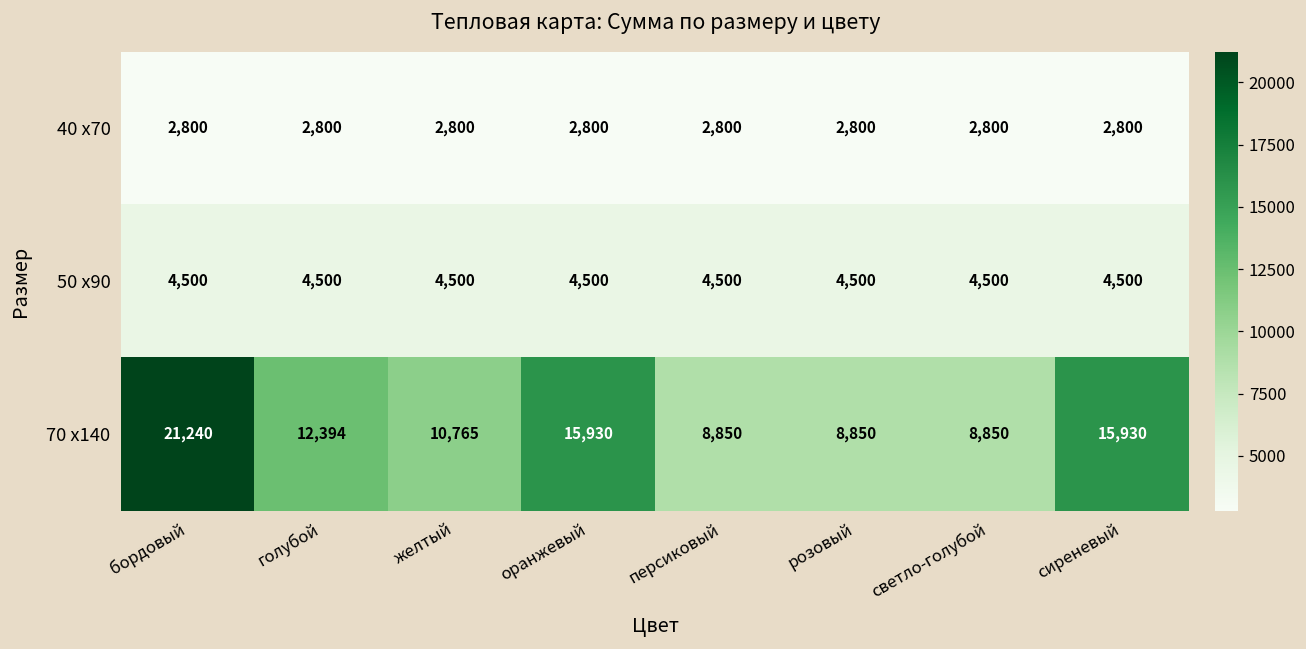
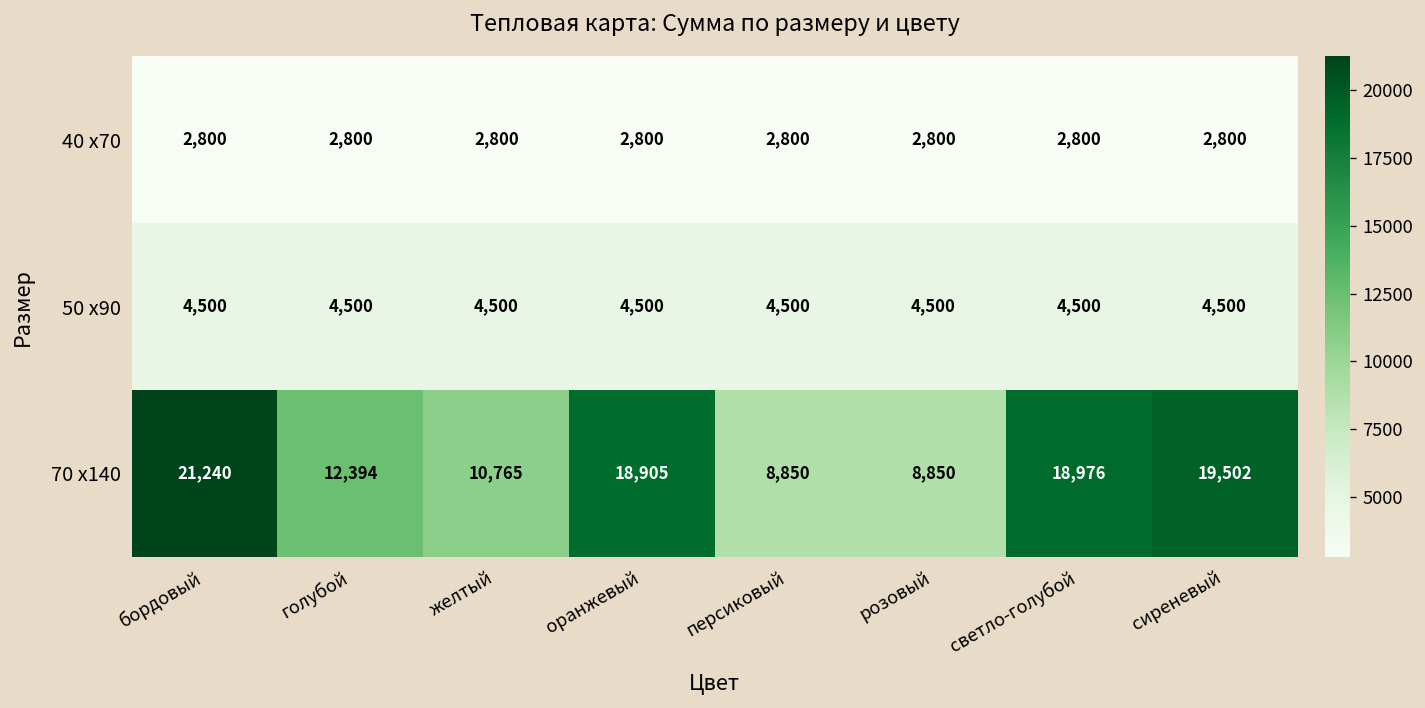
  {
    "40 х70": {
      "бордовый": "2,800",
      "голубой": "2,800",
      "желтый": "2,800",
      "оранжевый": "2,800",
      "персиковый": "2,800",
      "розовый": "2,800",
      "светло-голубой": "2,800",
      "сиреневый": "2,800"
    },
    "50 х90": {
      "бордовый": "4,500",
      "голубой": "4,500",
      "желтый": "4,500",
      "оранжевый": "4,500",
      "персиковый": "4,500",
      "розовый": "4,500",
      "светло-голубой": "4,500",
      "сиреневый": "4,500"
    },
    "70 х140": {
      "бордовый": "21,240",
      "голубой": "12,394",
      "желтый": "10,765",
-     "оранжевый": "15,930",
+     "оранжевый": "18,905",
      "персиковый": "8,850",
      "розовый": "8,850",
-     "светло-голубой": "8,850",
-     "сиреневый": "15,930"
+     "светло-голубой": "18,976",
+     "сиреневый": "19,502"
    }
  }
